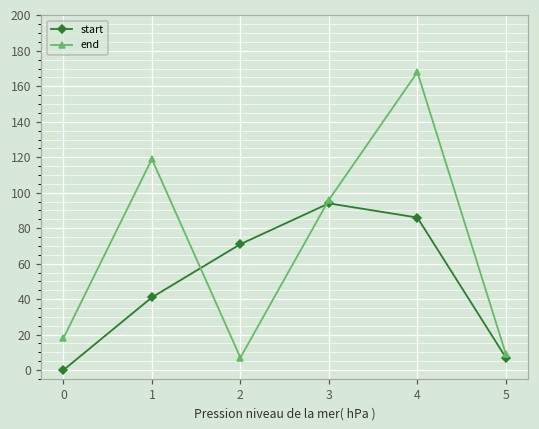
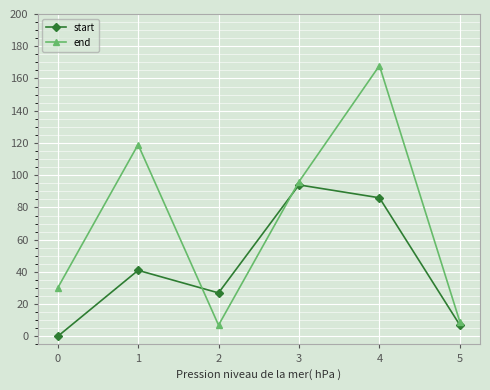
  {
    "start": {
      "0": 0,
      "1": 41,
-     "2": 71,
+     "2": 27,
      "3": 94,
      "4": 86,
      "5": 7
    },
    "end": {
-     "0": 18,
+     "0": 30,
      "1": 119,
      "2": 7,
      "3": 96,
      "4": 168,
      "5": 9
    }
  }
